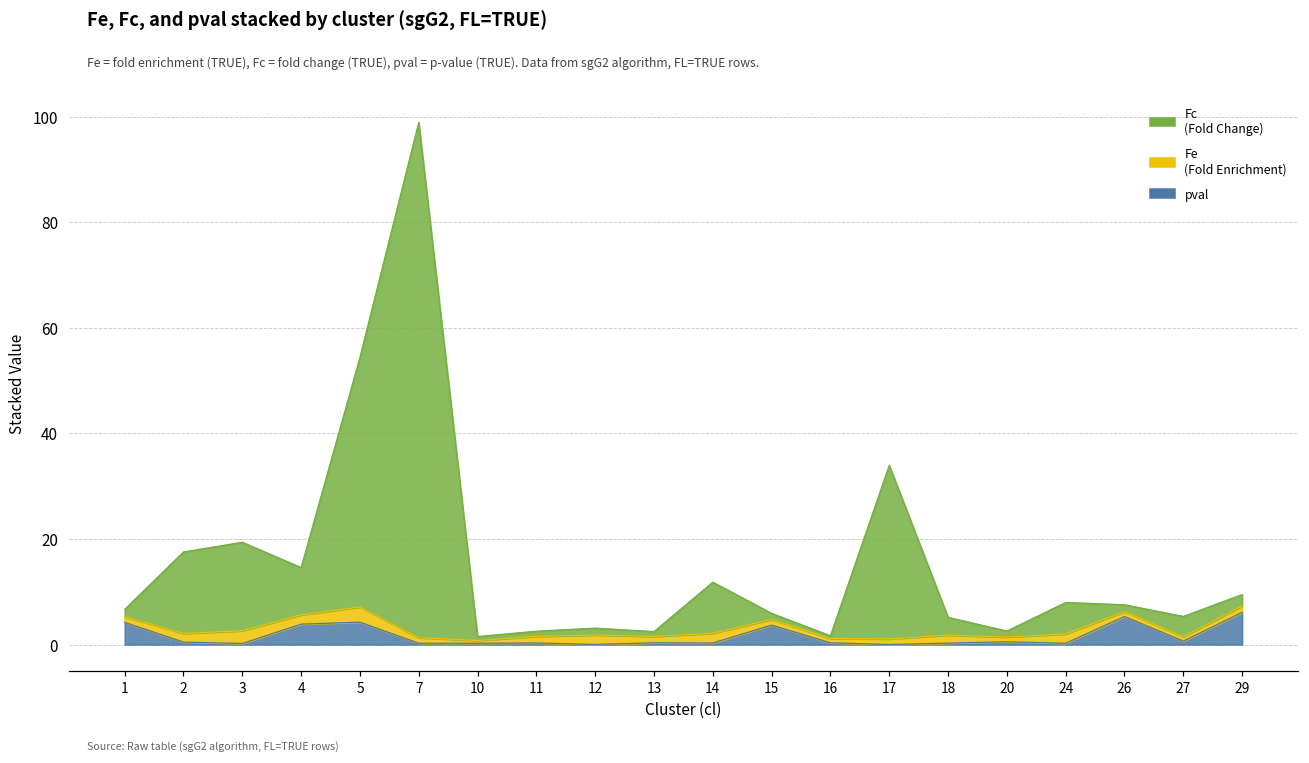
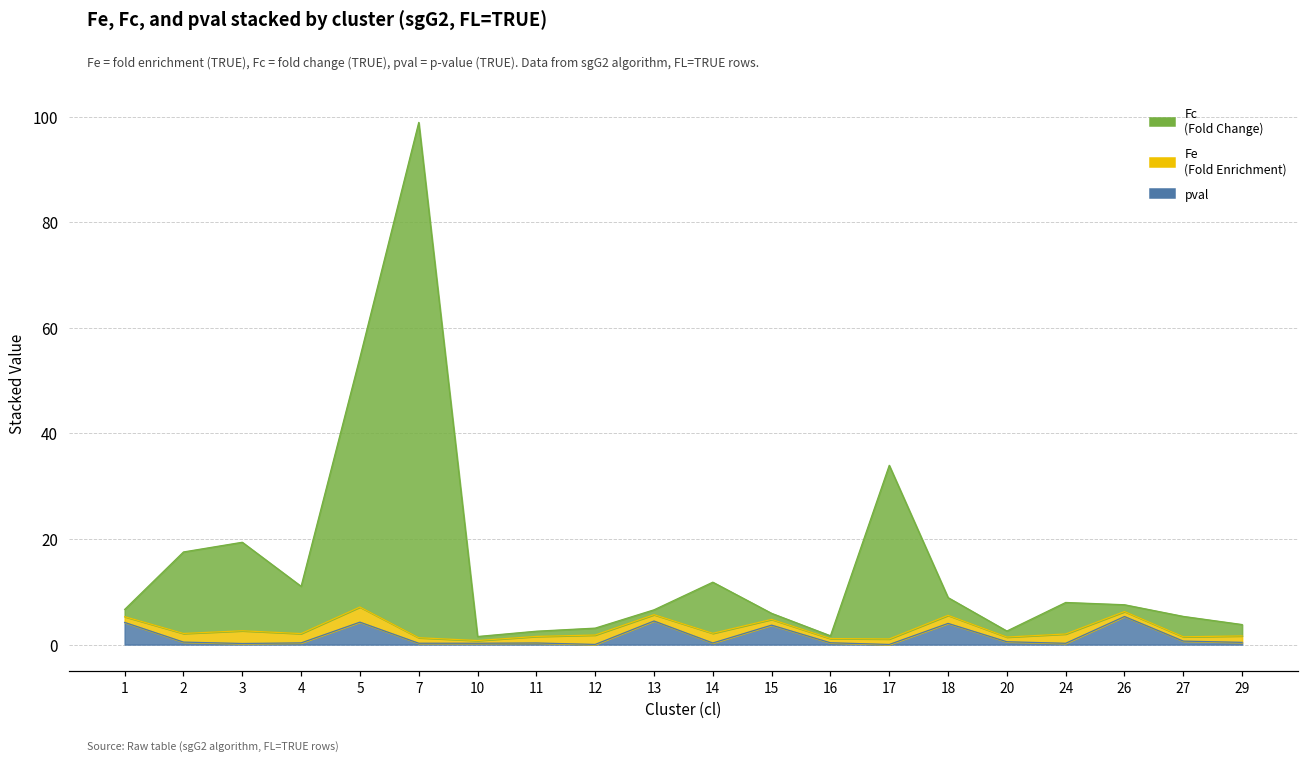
  {
    "pval": {
      "1": 4,
      "2": 0,
      "3": 0,
-     "4": 4,
+     "4": 0,
      "5": 4,
      "7": 0,
      "11": 0,
      "12": 0,
-     "13": 0,
+     "13": 4,
      "14": 0,
      "15": 4,
      "16": 0,
      "17": 0,
-     "18": 0,
+     "18": 4,
      "20": 1,
      "24": 0,
      "26": 5,
      "27": 1,
-     "29": 6
+     "29": 0
    }
  }
